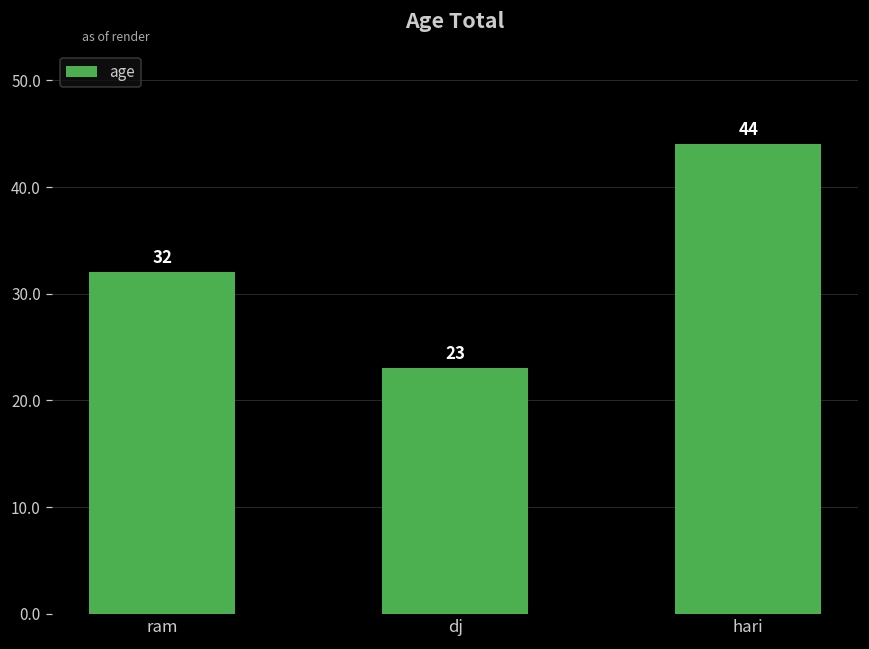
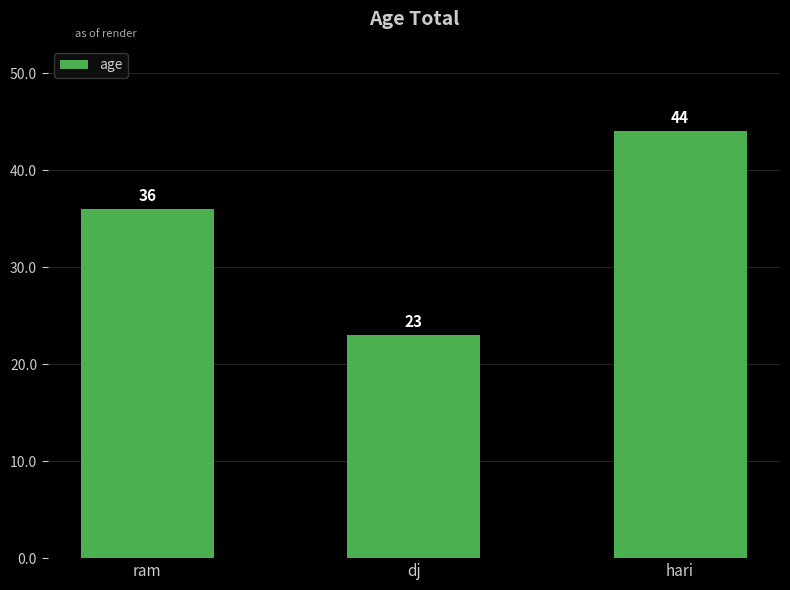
  {
-   "ram": 32,
+   "ram": 36,
    "dj": 23,
    "hari": 44
  }
